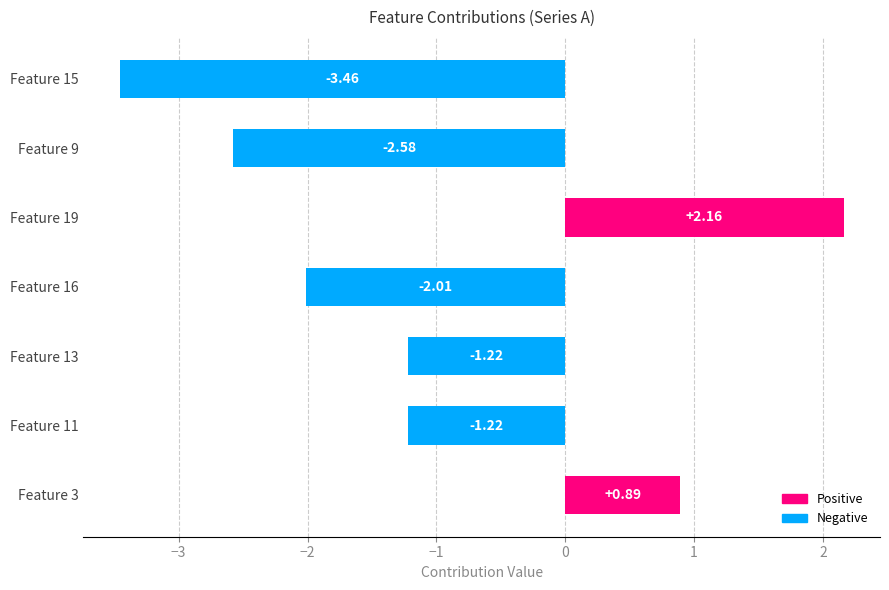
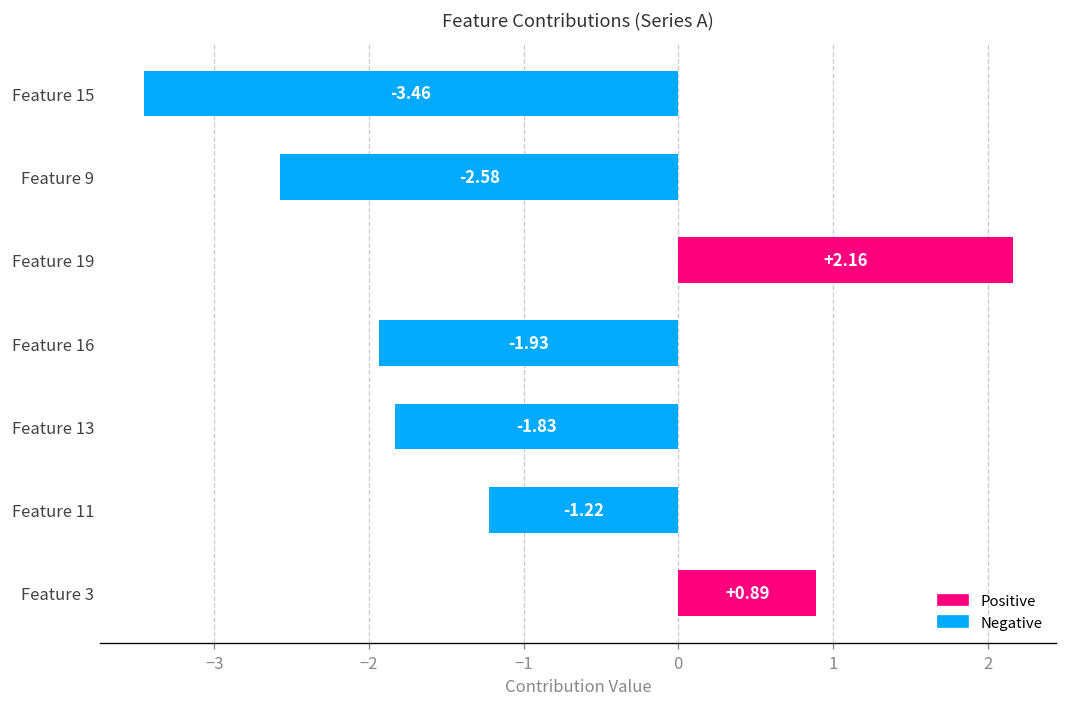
  {
    "Feature 15": "-3.46",
    "Feature 9": "-2.58",
    "Feature 19": "+2.16",
-   "Feature 16": "-2.01",
-   "Feature 13": "-1.22",
+   "Feature 16": "-1.93",
+   "Feature 13": "-1.83",
    "Feature 11": "-1.22",
    "Feature 3": "+0.89"
  }
